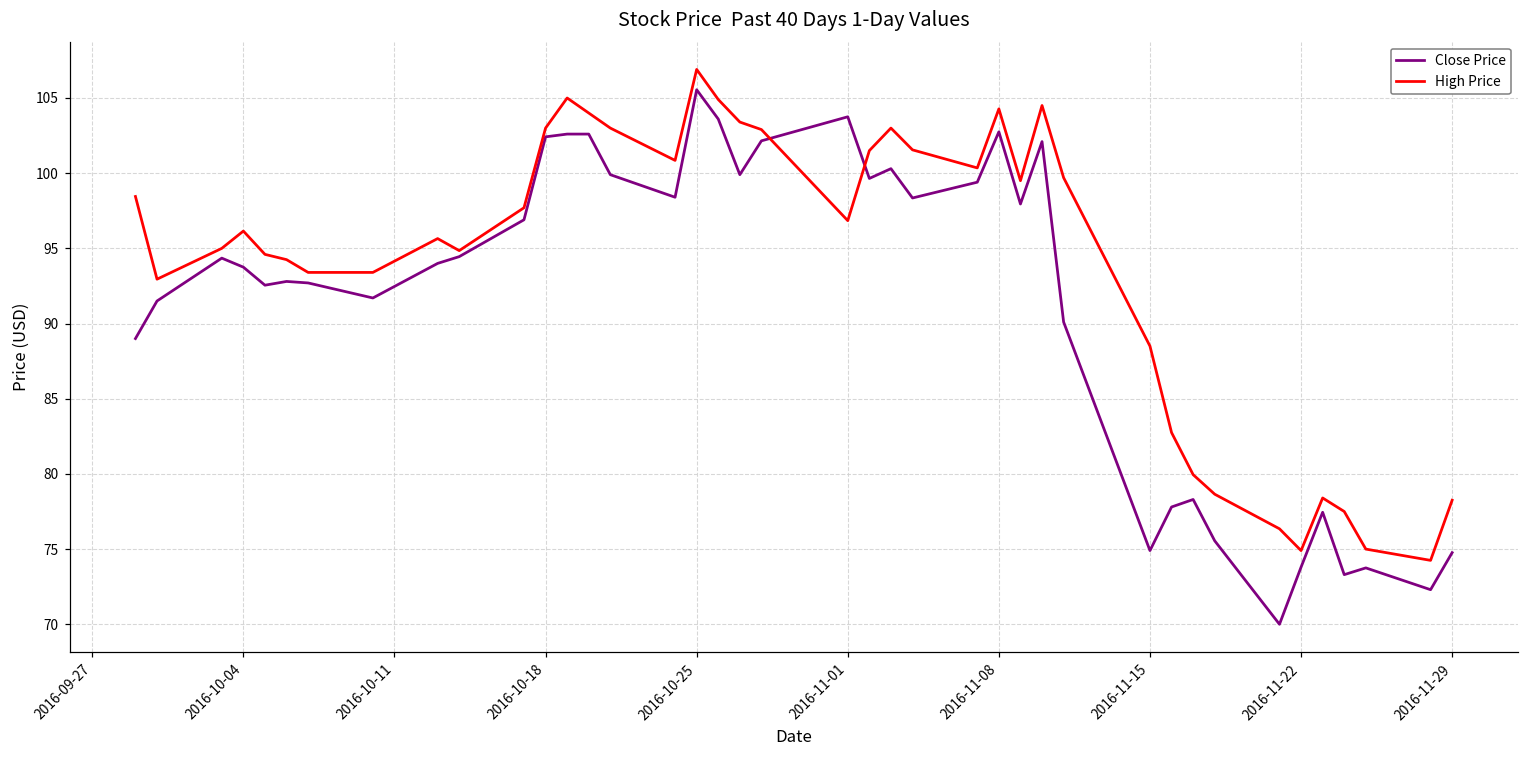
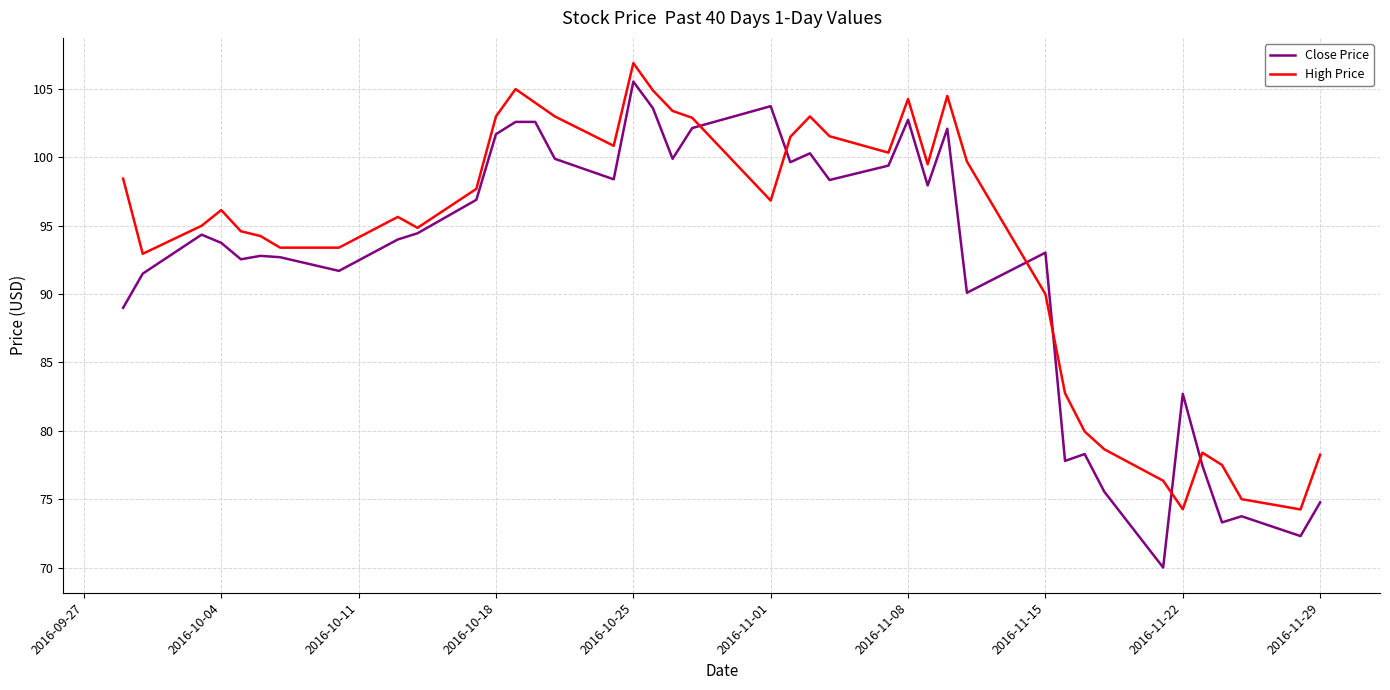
  {
    "Close Price": {
      "2016-10-04": 93.8,
-     "2016-10-18": 102.4,
+     "2016-10-18": 101.7,
      "2016-10-25": 105.5,
      "2016-11-01": 103.7,
      "2016-11-08": 102.8,
-     "2016-11-15": 74.9,
-     "2016-11-22": 73.8,
+     "2016-11-15": 93.0,
+     "2016-11-22": 82.7,
      "2016-11-29": 74.8
    },
    "High Price": {
      "2016-10-04": 96.2,
      "2016-10-18": 103.0,
      "2016-10-25": 106.9,
      "2016-11-01": 96.8,
      "2016-11-08": 104.3,
-     "2016-11-15": 88.5,
-     "2016-11-22": 74.9,
+     "2016-11-15": 90.0,
+     "2016-11-22": 74.3,
      "2016-11-29": 78.3
    }
  }
